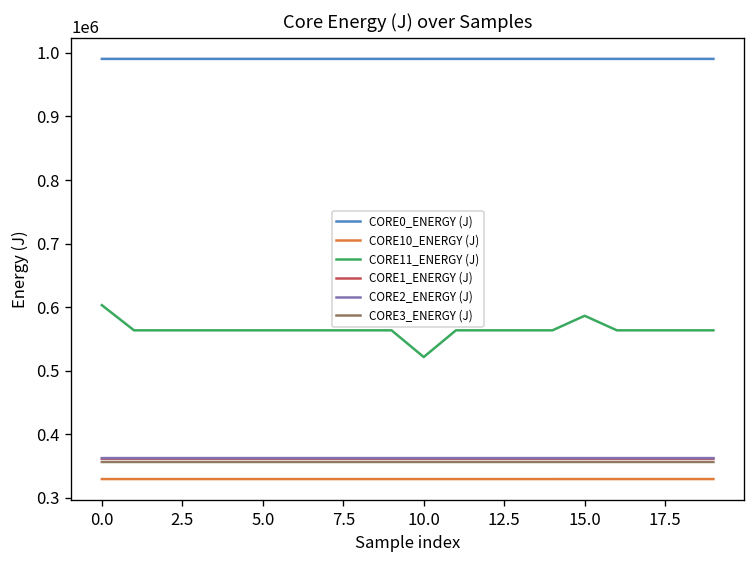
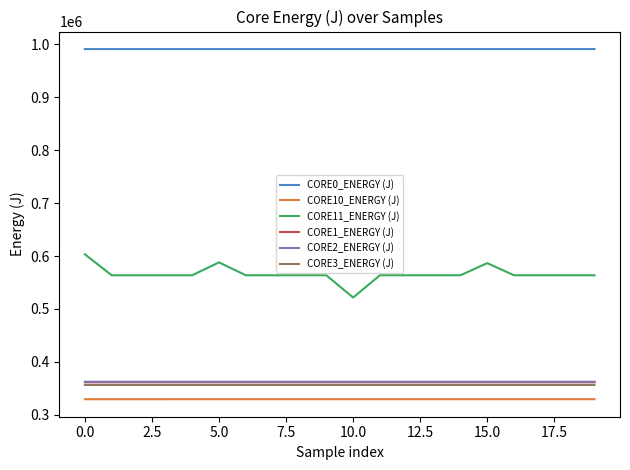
  {
    "CORE0_ENERGY (J)": {
      "0.0": 990000,
      "5.0": 990000,
      "10.0": 990000,
      "15.0": 990000
    },
    "CORE10_ENERGY (J)": {
      "0.0": 330000,
      "5.0": 330000,
      "10.0": 330000,
      "15.0": 330000
    },
    "CORE11_ENERGY (J)": {
      "0.0": 600000,
-     "5.0": 560000,
+     "5.0": 590000,
      "10.0": 520000,
      "15.0": 590000
    },
    "CORE2_ENERGY (J)": {
      "0.0": 360000,
      "5.0": 360000,
      "10.0": 360000,
      "15.0": 360000
    },
    "CORE3_ENERGY (J)": {
      "0.0": 360000,
      "5.0": 360000,
      "10.0": 360000,
      "15.0": 360000
    }
  }
